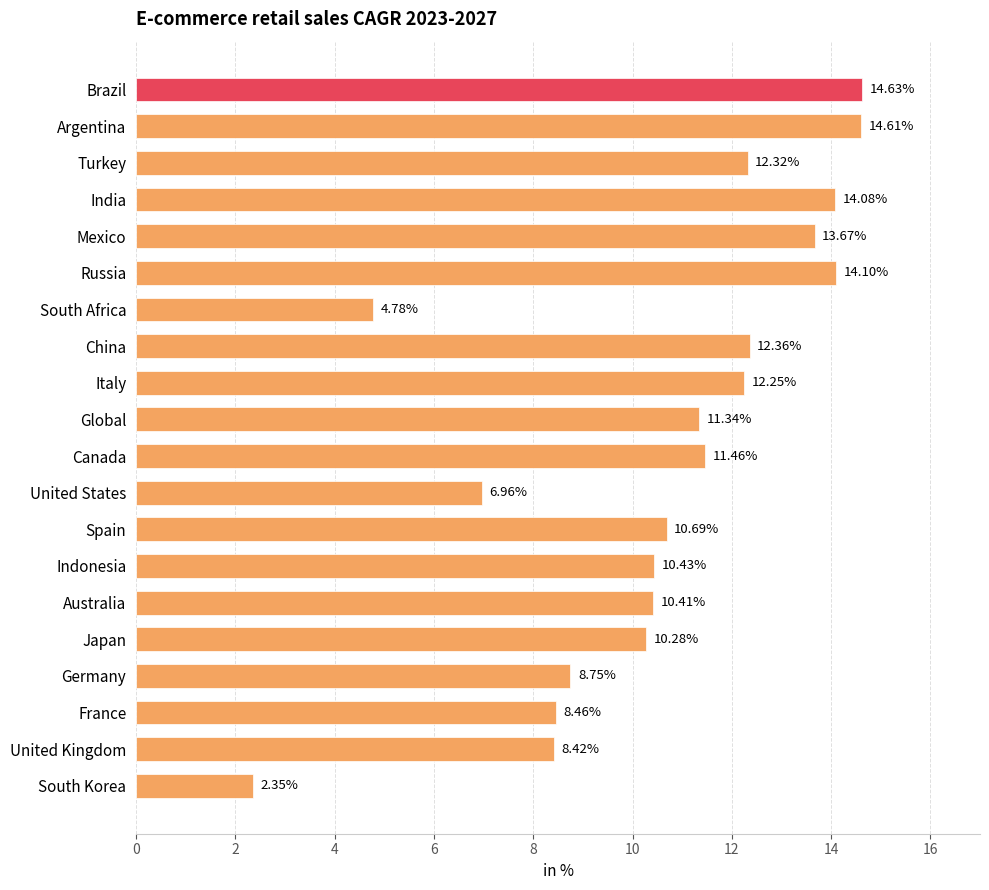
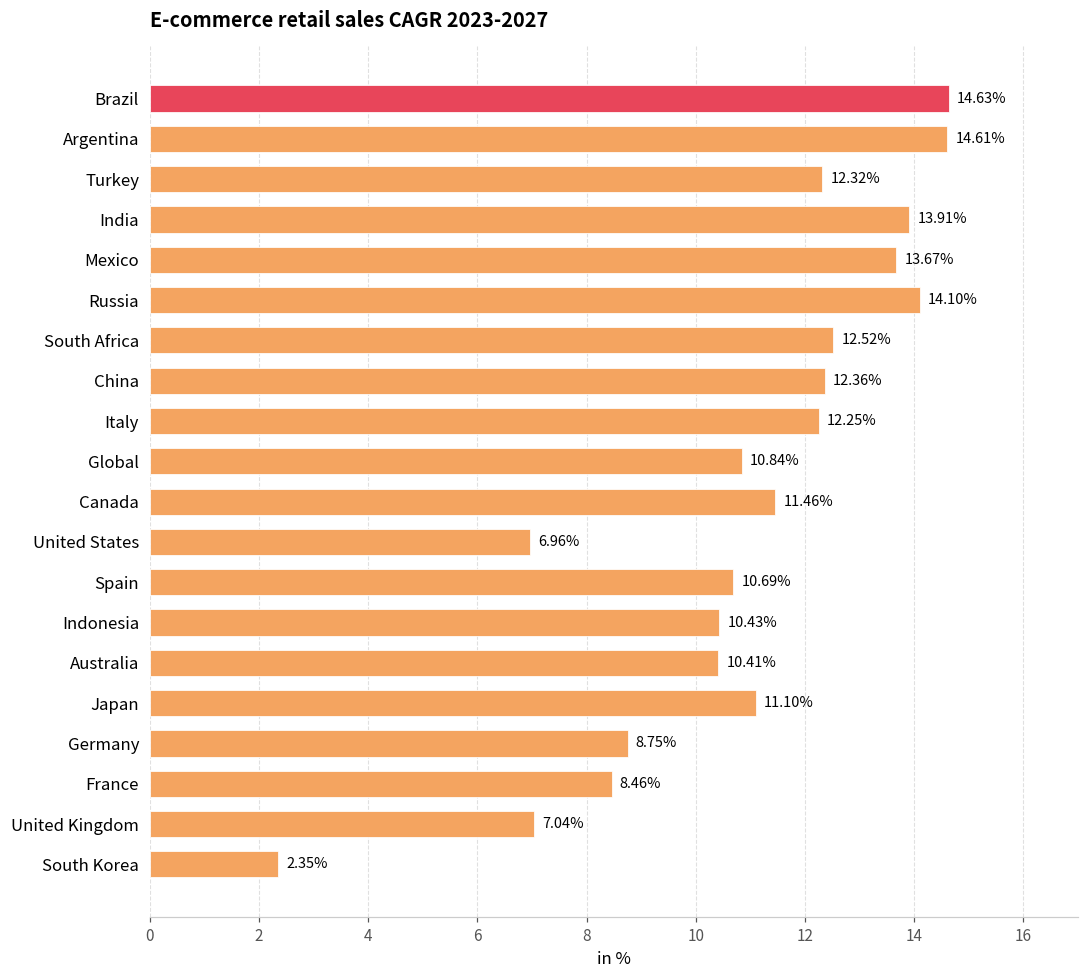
  {
    "Brazil": "14.63%",
    "Argentina": "14.61%",
    "Turkey": "12.32%",
-   "India": "14.08%",
+   "India": "13.91%",
    "Mexico": "13.67%",
    "Russia": "14.10%",
-   "South Africa": "4.78%",
+   "South Africa": "12.52%",
    "China": "12.36%",
    "Italy": "12.25%",
-   "Global": "11.34%",
+   "Global": "10.84%",
    "Canada": "11.46%",
    "United States": "6.96%",
    "Spain": "10.69%",
    "Indonesia": "10.43%",
    "Australia": "10.41%",
-   "Japan": "10.28%",
+   "Japan": "11.10%",
    "Germany": "8.75%",
    "France": "8.46%",
-   "United Kingdom": "8.42%",
+   "United Kingdom": "7.04%",
    "South Korea": "2.35%"
  }
